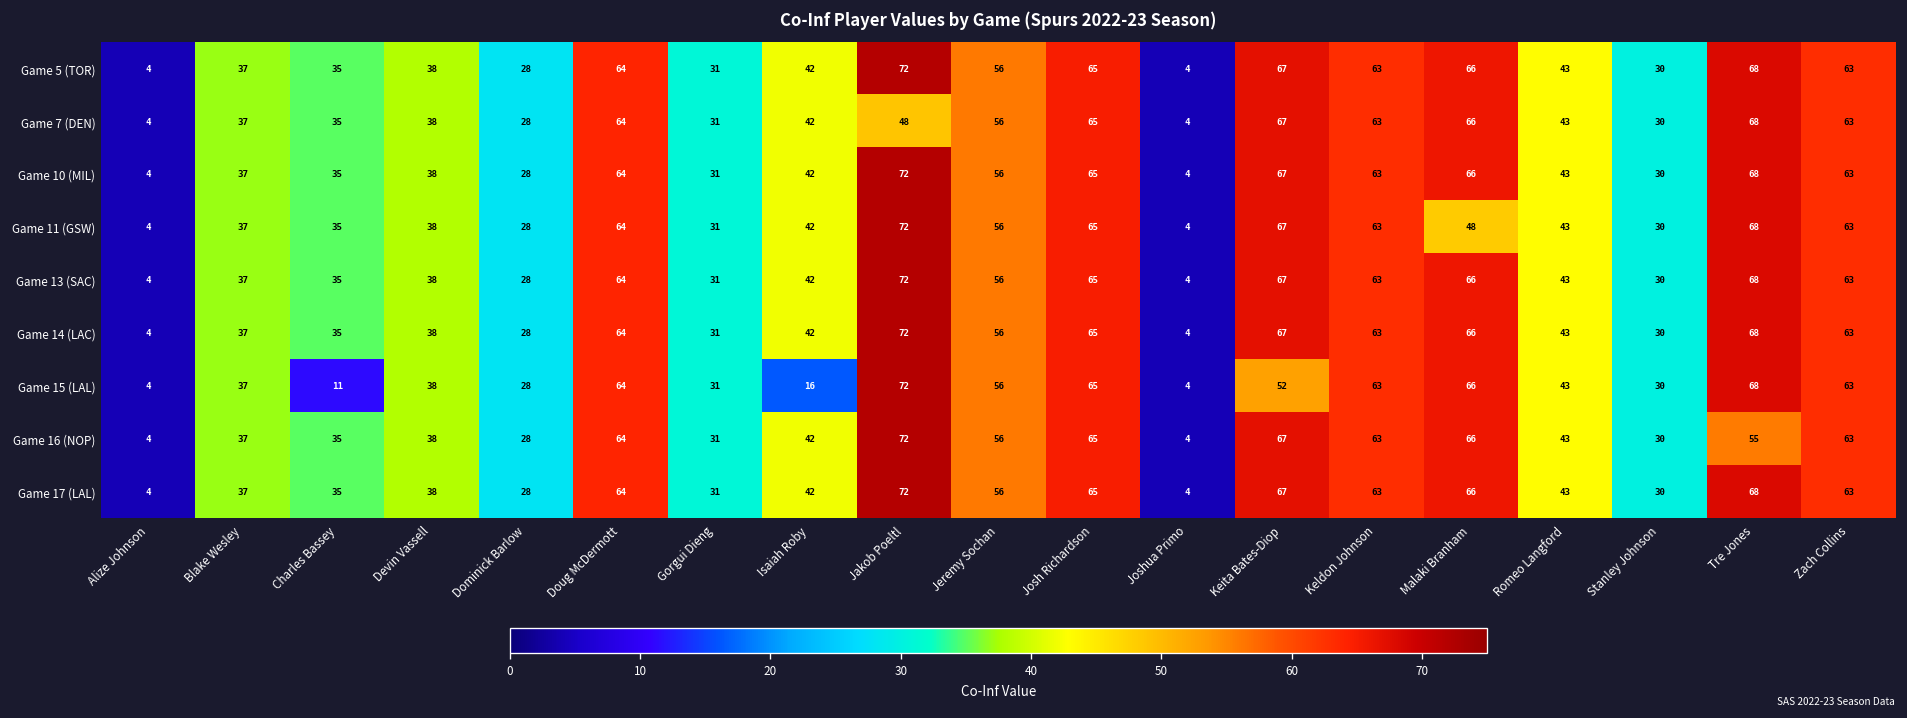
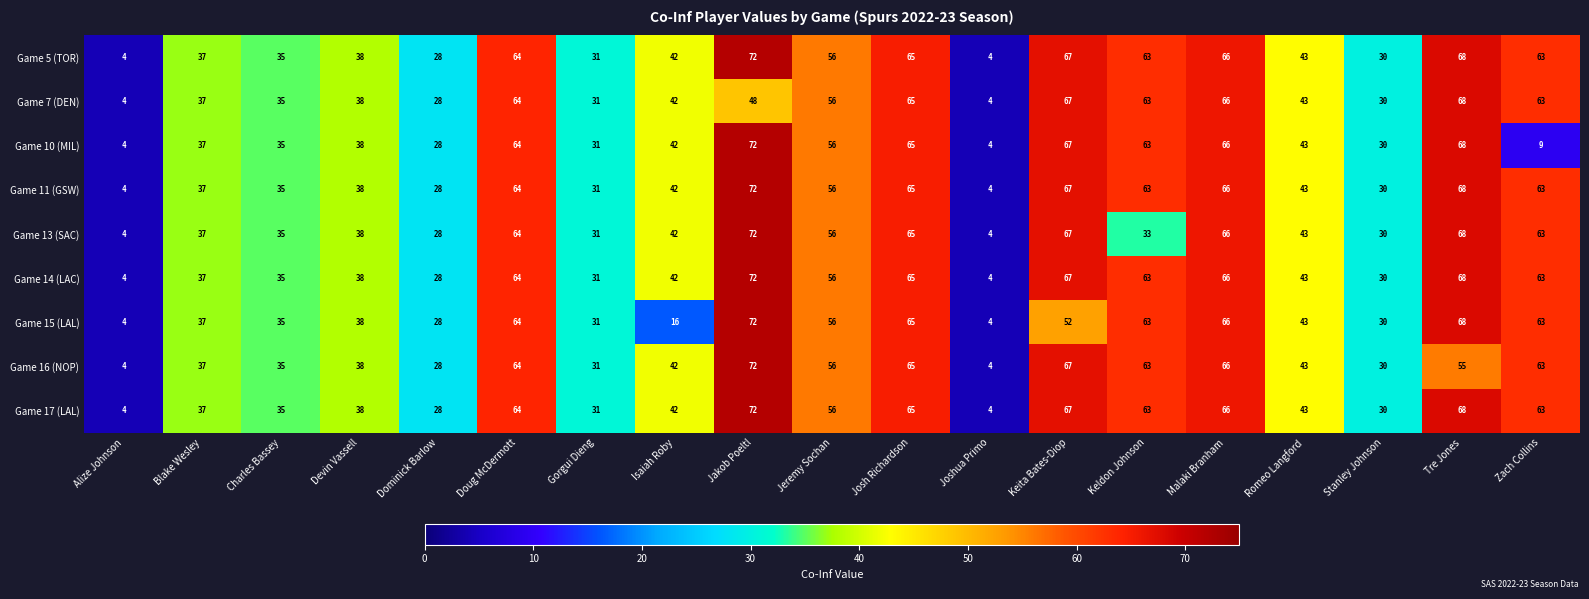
  {
    "Game 5 (TOR)": {
      "Alize Johnson": 4,
      "Blake Wesley": 37,
      "Charles Bassey": 35,
      "Devin Vassell": 38,
      "Dominick Barlow": 28,
      "Doug McDermott": 64,
      "Gorgui Dieng": 31,
      "Isaiah Roby": 42,
      "Jakob Poeltl": 72,
      "Jeremy Sochan": 56,
      "Josh Richardson": 65,
      "Joshua Primo": 4,
      "Keita Bates-Diop": 67,
      "Keldon Johnson": 63,
      "Malaki Branham": 66,
      "Romeo Langford": 43,
      "Stanley Johnson": 30,
      "Tre Jones": 68,
      "Zach Collins": 63
    },
    "Game 7 (DEN)": {
      "Alize Johnson": 4,
      "Blake Wesley": 37,
      "Charles Bassey": 35,
      "Devin Vassell": 38,
      "Dominick Barlow": 28,
      "Doug McDermott": 64,
      "Gorgui Dieng": 31,
      "Isaiah Roby": 42,
      "Jakob Poeltl": 48,
      "Jeremy Sochan": 56,
      "Josh Richardson": 65,
      "Joshua Primo": 4,
      "Keita Bates-Diop": 67,
      "Keldon Johnson": 63,
      "Malaki Branham": 66,
      "Romeo Langford": 43,
      "Stanley Johnson": 30,
      "Tre Jones": 68,
      "Zach Collins": 63
    },
    "Game 10 (MIL)": {
      "Alize Johnson": 4,
      "Blake Wesley": 37,
      "Charles Bassey": 35,
      "Devin Vassell": 38,
      "Dominick Barlow": 28,
      "Doug McDermott": 64,
      "Gorgui Dieng": 31,
      "Isaiah Roby": 42,
      "Jakob Poeltl": 72,
      "Jeremy Sochan": 56,
      "Josh Richardson": 65,
      "Joshua Primo": 4,
      "Keita Bates-Diop": 67,
      "Keldon Johnson": 63,
      "Malaki Branham": 66,
      "Romeo Langford": 43,
      "Stanley Johnson": 30,
      "Tre Jones": 68,
-     "Zach Collins": 63
+     "Zach Collins": 9
    },
    "Game 11 (GSW)": {
      "Alize Johnson": 4,
      "Blake Wesley": 37,
      "Charles Bassey": 35,
      "Devin Vassell": 38,
      "Dominick Barlow": 28,
      "Doug McDermott": 64,
      "Gorgui Dieng": 31,
      "Isaiah Roby": 42,
      "Jakob Poeltl": 72,
      "Jeremy Sochan": 56,
      "Josh Richardson": 65,
      "Joshua Primo": 4,
      "Keita Bates-Diop": 67,
      "Keldon Johnson": 63,
-     "Malaki Branham": 48,
+     "Malaki Branham": 66,
      "Romeo Langford": 43,
      "Stanley Johnson": 30,
      "Tre Jones": 68,
      "Zach Collins": 63
    },
    "Game 13 (SAC)": {
      "Alize Johnson": 4,
      "Blake Wesley": 37,
      "Charles Bassey": 35,
      "Devin Vassell": 38,
      "Dominick Barlow": 28,
      "Doug McDermott": 64,
      "Gorgui Dieng": 31,
      "Isaiah Roby": 42,
      "Jakob Poeltl": 72,
      "Jeremy Sochan": 56,
      "Josh Richardson": 65,
      "Joshua Primo": 4,
      "Keita Bates-Diop": 67,
-     "Keldon Johnson": 63,
+     "Keldon Johnson": 33,
      "Malaki Branham": 66,
      "Romeo Langford": 43,
      "Stanley Johnson": 30,
      "Tre Jones": 68,
      "Zach Collins": 63
    },
    "Game 14 (LAC)": {
      "Alize Johnson": 4,
      "Blake Wesley": 37,
      "Charles Bassey": 35,
      "Devin Vassell": 38,
      "Dominick Barlow": 28,
      "Doug McDermott": 64,
      "Gorgui Dieng": 31,
      "Isaiah Roby": 42,
      "Jakob Poeltl": 72,
      "Jeremy Sochan": 56,
      "Josh Richardson": 65,
      "Joshua Primo": 4,
      "Keita Bates-Diop": 67,
      "Keldon Johnson": 63,
      "Malaki Branham": 66,
      "Romeo Langford": 43,
      "Stanley Johnson": 30,
      "Tre Jones": 68,
      "Zach Collins": 63
    },
    "Game 15 (LAL)": {
      "Alize Johnson": 4,
      "Blake Wesley": 37,
-     "Charles Bassey": 11,
+     "Charles Bassey": 35,
      "Devin Vassell": 38,
      "Dominick Barlow": 28,
      "Doug McDermott": 64,
      "Gorgui Dieng": 31,
      "Isaiah Roby": 16,
      "Jakob Poeltl": 72,
      "Jeremy Sochan": 56,
      "Josh Richardson": 65,
      "Joshua Primo": 4,
      "Keita Bates-Diop": 52,
      "Keldon Johnson": 63,
      "Malaki Branham": 66,
      "Romeo Langford": 43,
      "Stanley Johnson": 30,
      "Tre Jones": 68,
      "Zach Collins": 63
    },
    "Game 16 (NOP)": {
      "Alize Johnson": 4,
      "Blake Wesley": 37,
      "Charles Bassey": 35,
      "Devin Vassell": 38,
      "Dominick Barlow": 28,
      "Doug McDermott": 64,
      "Gorgui Dieng": 31,
      "Isaiah Roby": 42,
      "Jakob Poeltl": 72,
      "Jeremy Sochan": 56,
      "Josh Richardson": 65,
      "Joshua Primo": 4,
      "Keita Bates-Diop": 67,
      "Keldon Johnson": 63,
      "Malaki Branham": 66,
      "Romeo Langford": 43,
      "Stanley Johnson": 30,
      "Tre Jones": 55,
      "Zach Collins": 63
    },
    "Game 17 (LAL)": {
      "Alize Johnson": 4,
      "Blake Wesley": 37,
      "Charles Bassey": 35,
      "Devin Vassell": 38,
      "Dominick Barlow": 28,
      "Doug McDermott": 64,
      "Gorgui Dieng": 31,
      "Isaiah Roby": 42,
      "Jakob Poeltl": 72,
      "Jeremy Sochan": 56,
      "Josh Richardson": 65,
      "Joshua Primo": 4,
      "Keita Bates-Diop": 67,
      "Keldon Johnson": 63,
      "Malaki Branham": 66,
      "Romeo Langford": 43,
      "Stanley Johnson": 30,
      "Tre Jones": 68,
      "Zach Collins": 63
    }
  }
